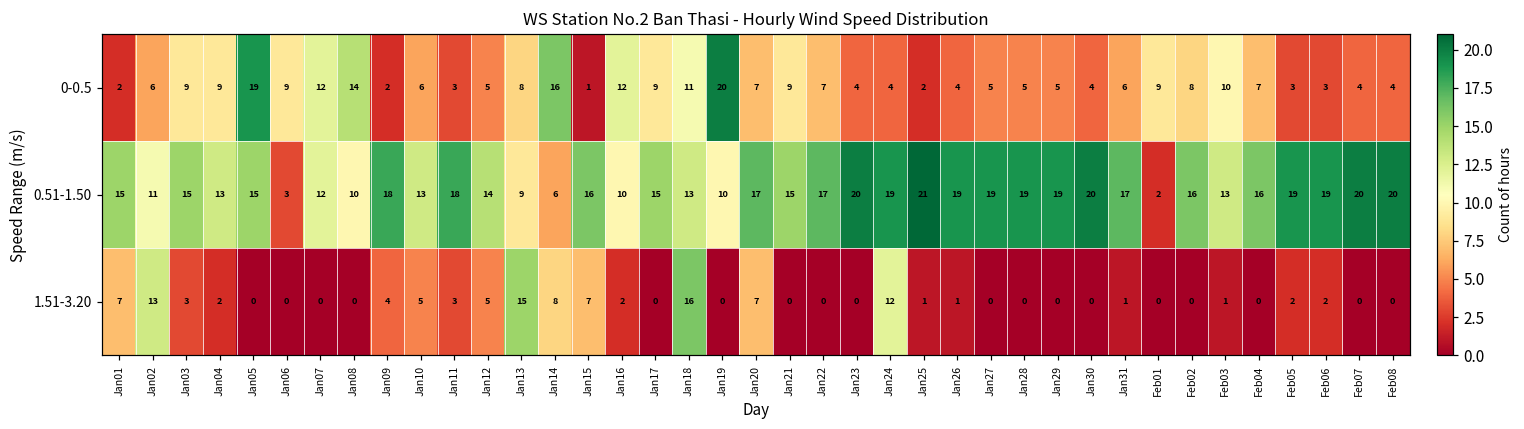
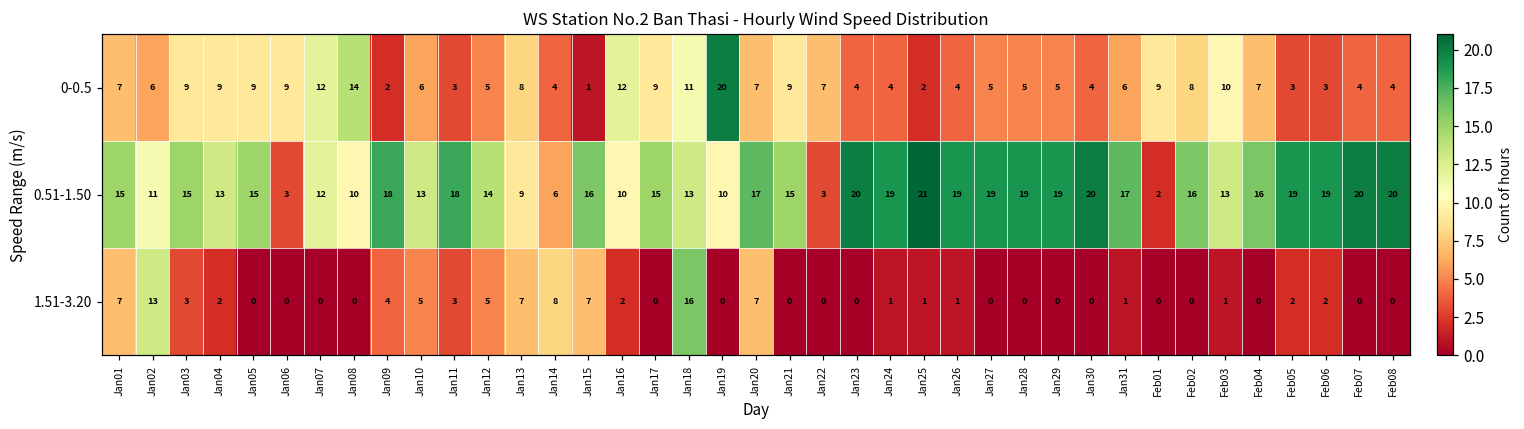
  {
    "0-0.5": {
-     "Jan01": 2,
+     "Jan01": 7,
      "Jan02": 6,
      "Jan03": 9,
      "Jan04": 9,
-     "Jan05": 19,
+     "Jan05": 9,
      "Jan06": 9,
      "Jan07": 12,
      "Jan08": 14,
      "Jan09": 2,
      "Jan10": 6,
      "Jan11": 3,
      "Jan12": 5,
      "Jan13": 8,
-     "Jan14": 16,
+     "Jan14": 4,
      "Jan15": 1,
      "Jan16": 12,
      "Jan17": 9,
      "Jan18": 11,
      "Jan19": 20,
      "Jan20": 7,
      "Jan21": 9,
      "Jan22": 7,
      "Jan23": 4,
      "Jan24": 4,
      "Jan25": 2,
      "Jan26": 4,
      "Jan27": 5,
      "Jan28": 5,
      "Jan29": 5,
      "Jan30": 4,
      "Jan31": 6,
      "Feb01": 9,
      "Feb02": 8,
      "Feb03": 10,
      "Feb04": 7,
      "Feb05": 3,
      "Feb06": 3,
      "Feb07": 4,
      "Feb08": 4
    },
    "0.51-1.50": {
      "Jan01": 15,
      "Jan02": 11,
      "Jan03": 15,
      "Jan04": 13,
      "Jan05": 15,
      "Jan06": 3,
      "Jan07": 12,
      "Jan08": 10,
      "Jan09": 18,
      "Jan10": 13,
      "Jan11": 18,
      "Jan12": 14,
      "Jan13": 9,
      "Jan14": 6,
      "Jan15": 16,
      "Jan16": 10,
      "Jan17": 15,
      "Jan18": 13,
      "Jan19": 10,
      "Jan20": 17,
      "Jan21": 15,
-     "Jan22": 17,
+     "Jan22": 3,
      "Jan23": 20,
      "Jan24": 19,
      "Jan25": 21,
      "Jan26": 19,
      "Jan27": 19,
      "Jan28": 19,
      "Jan29": 19,
      "Jan30": 20,
      "Jan31": 17,
      "Feb01": 2,
      "Feb02": 16,
      "Feb03": 13,
      "Feb04": 16,
      "Feb05": 19,
      "Feb06": 19,
      "Feb07": 20,
      "Feb08": 20
    },
    "1.51-3.20": {
      "Jan01": 7,
      "Jan02": 13,
      "Jan03": 3,
      "Jan04": 2,
      "Jan05": 0,
      "Jan06": 0,
      "Jan07": 0,
      "Jan08": 0,
      "Jan09": 4,
      "Jan10": 5,
      "Jan11": 3,
      "Jan12": 5,
-     "Jan13": 15,
+     "Jan13": 7,
      "Jan14": 8,
      "Jan15": 7,
      "Jan16": 2,
      "Jan17": 0,
      "Jan18": 16,
      "Jan19": 0,
      "Jan20": 7,
      "Jan21": 0,
      "Jan22": 0,
      "Jan23": 0,
-     "Jan24": 12,
+     "Jan24": 1,
      "Jan25": 1,
      "Jan26": 1,
      "Jan27": 0,
      "Jan28": 0,
      "Jan29": 0,
      "Jan30": 0,
      "Jan31": 1,
      "Feb01": 0,
      "Feb02": 0,
      "Feb03": 1,
      "Feb04": 0,
      "Feb05": 2,
      "Feb06": 2,
      "Feb07": 0,
      "Feb08": 0
    }
  }
